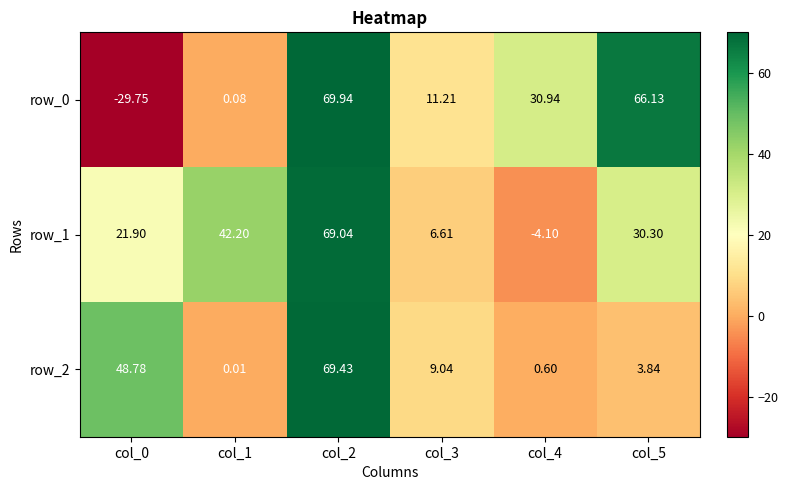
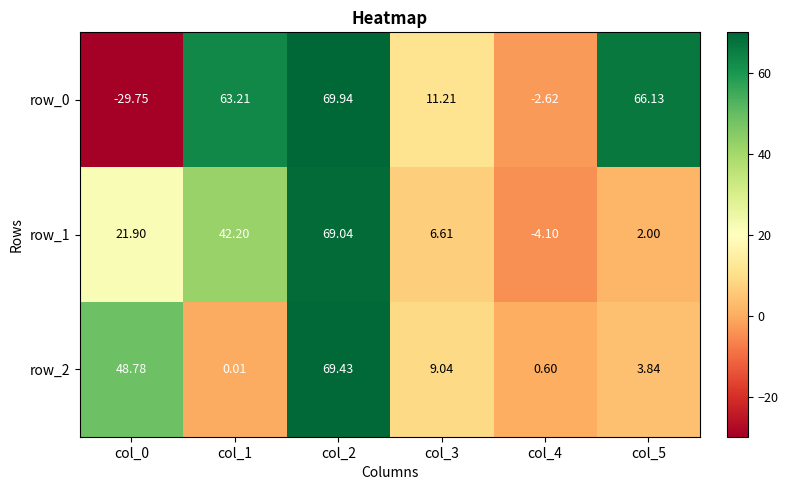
  {
    "row_0": {
      "col_0": -29.75,
-     "col_1": 0.08,
+     "col_1": 63.21,
      "col_2": 69.94,
      "col_3": 11.21,
-     "col_4": 30.94,
+     "col_4": -2.62,
      "col_5": 66.13
    },
    "row_1": {
      "col_0": 21.90,
      "col_1": 42.20,
      "col_2": 69.04,
      "col_3": 6.61,
      "col_4": -4.10,
-     "col_5": 30.30
+     "col_5": 2.00
    },
    "row_2": {
      "col_0": 48.78,
      "col_1": 0.01,
      "col_2": 69.43,
      "col_3": 9.04,
      "col_4": 0.60,
      "col_5": 3.84
    }
  }
